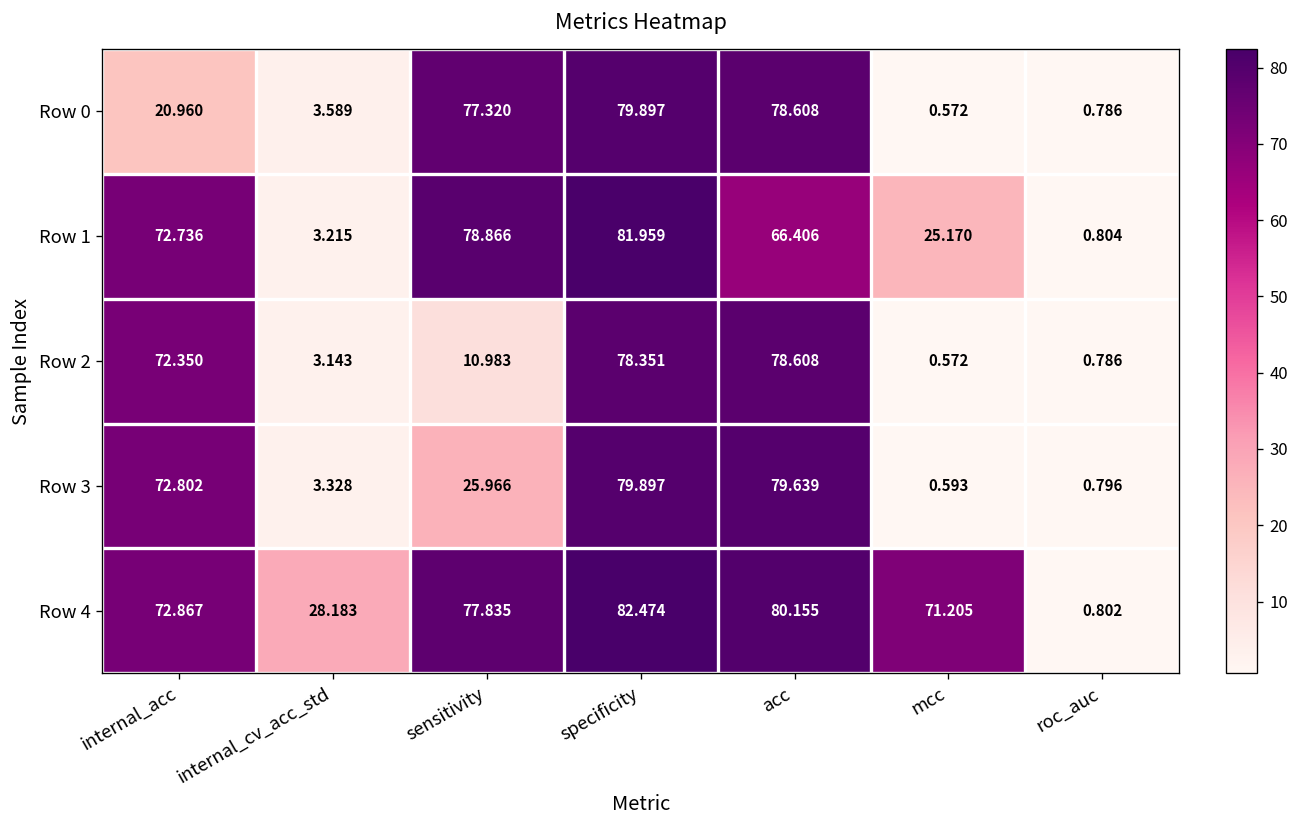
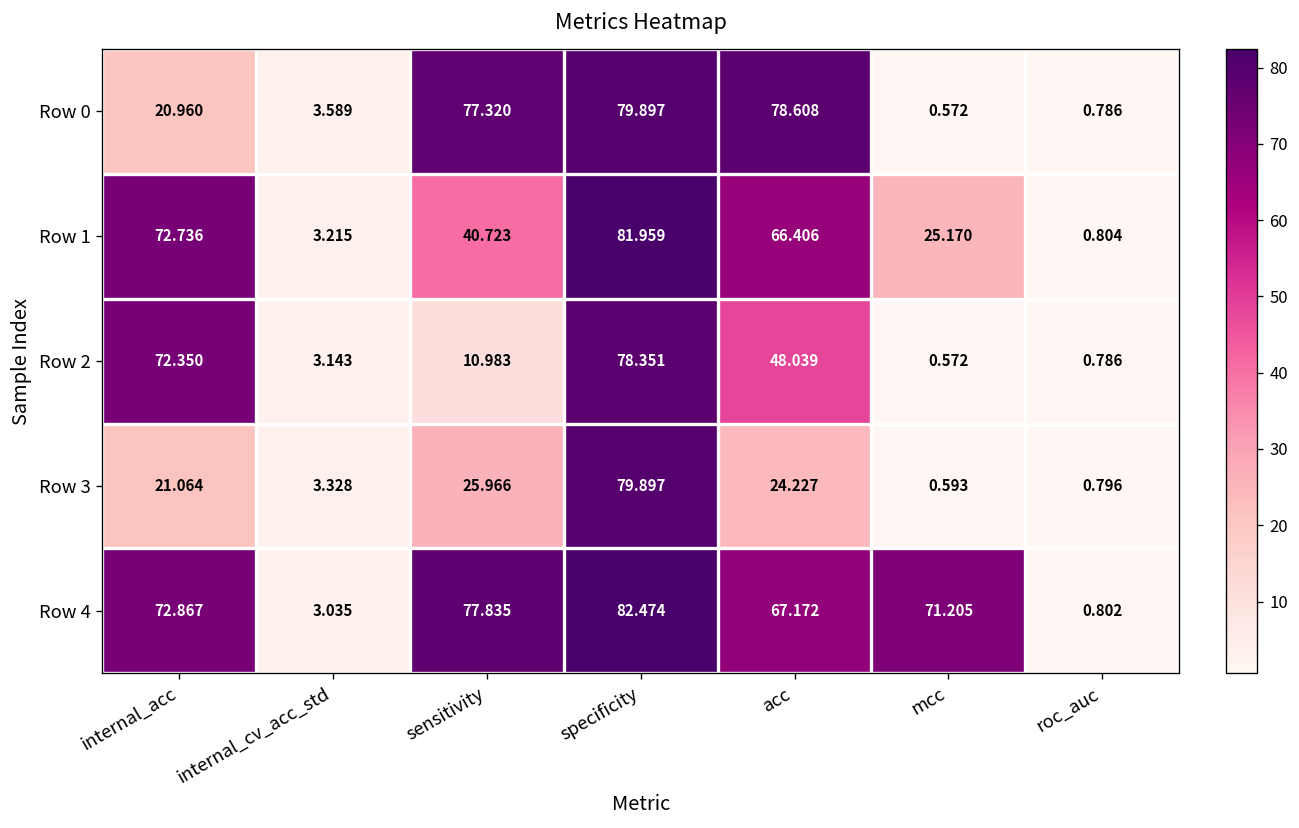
  {
    "Row 0": {
      "internal_acc": 20.960,
      "internal_cv_acc_std": 3.589,
      "sensitivity": 77.320,
      "specificity": 79.897,
      "acc": 78.608,
      "mcc": 0.572,
      "roc_auc": 0.786
    },
    "Row 1": {
      "internal_acc": 72.736,
      "internal_cv_acc_std": 3.215,
-     "sensitivity": 78.866,
+     "sensitivity": 40.723,
      "specificity": 81.959,
      "acc": 66.406,
      "mcc": 25.170,
      "roc_auc": 0.804
    },
    "Row 2": {
      "internal_acc": 72.350,
      "internal_cv_acc_std": 3.143,
      "sensitivity": 10.983,
      "specificity": 78.351,
-     "acc": 78.608,
+     "acc": 48.039,
      "mcc": 0.572,
      "roc_auc": 0.786
    },
    "Row 3": {
-     "internal_acc": 72.802,
+     "internal_acc": 21.064,
      "internal_cv_acc_std": 3.328,
      "sensitivity": 25.966,
      "specificity": 79.897,
-     "acc": 79.639,
+     "acc": 24.227,
      "mcc": 0.593,
      "roc_auc": 0.796
    },
    "Row 4": {
      "internal_acc": 72.867,
-     "internal_cv_acc_std": 28.183,
+     "internal_cv_acc_std": 3.035,
      "sensitivity": 77.835,
      "specificity": 82.474,
-     "acc": 80.155,
+     "acc": 67.172,
      "mcc": 71.205,
      "roc_auc": 0.802
    }
  }
